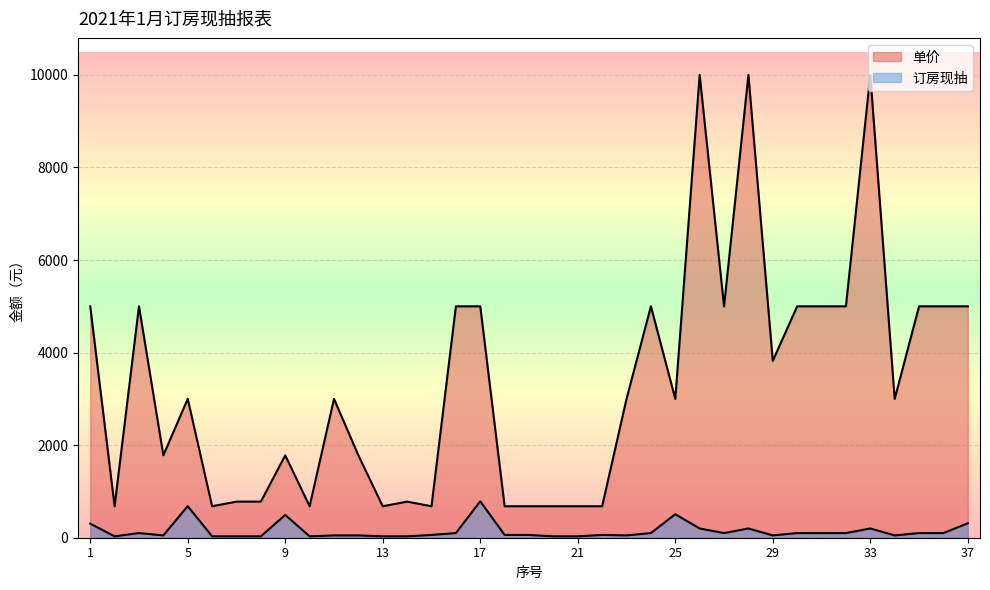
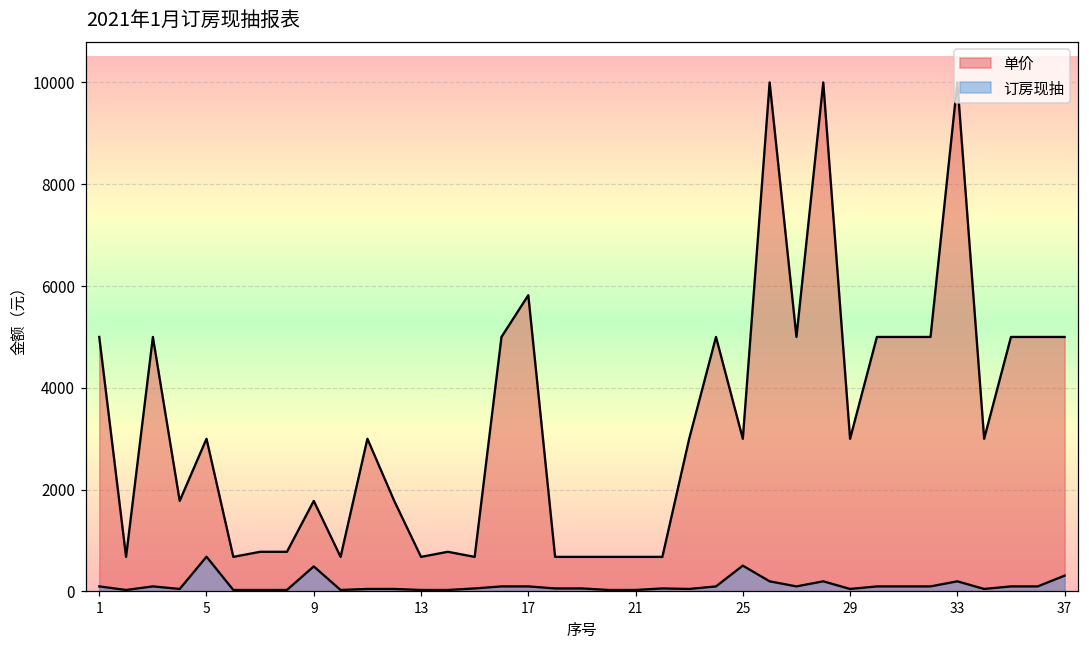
  {
    "单价": {
      "1": 5000,
      "5": 3000,
      "9": 1800,
      "13": 700,
-     "17": 5000,
+     "17": 5800,
      "21": 700,
      "25": 3000,
-     "29": 3800,
+     "29": 3000,
      "37": 5000
    },
    "订房现抽": {
-     "1": 300,
+     "1": 100,
      "5": 700,
      "9": 500,
      "13": 0,
-     "17": 800,
+     "17": 100,
      "21": 0,
      "25": 500,
      "29": 100,
      "33": 200,
      "37": 300
    }
  }
